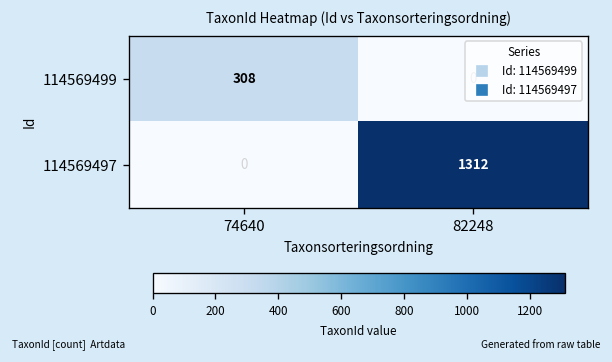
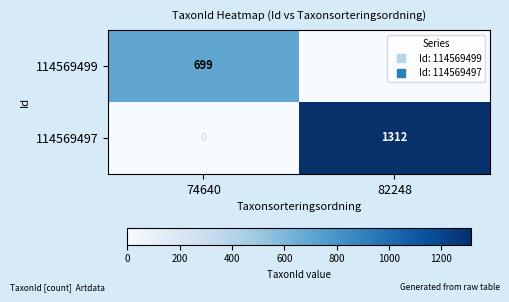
  {
    "114569499": {
-     "74640": 308
+     "74640": 699
    },
    "114569497": {
      "82248": 1312
    }
  }
